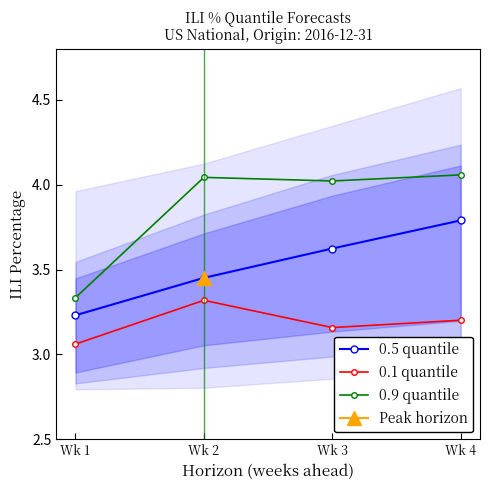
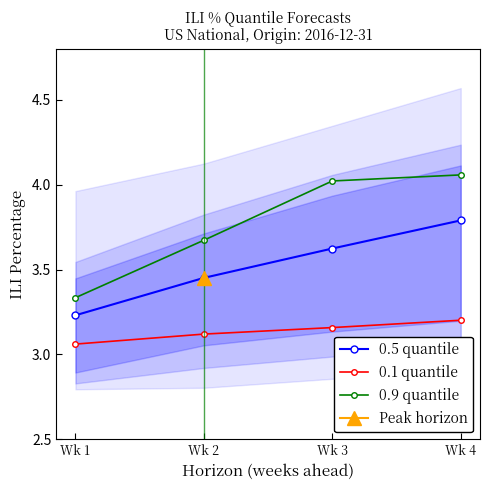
  {
    "0.1 quantile": {
      "Wk 1": 3.06,
-     "Wk 2": 3.32,
+     "Wk 2": 3.12,
      "Wk 3": 3.16,
      "Wk 4": 3.20
    },
    "0.9 quantile": {
      "Wk 1": 3.33,
-     "Wk 2": 4.04,
+     "Wk 2": 3.67,
      "Wk 3": 4.02,
      "Wk 4": 4.06
    }
  }
